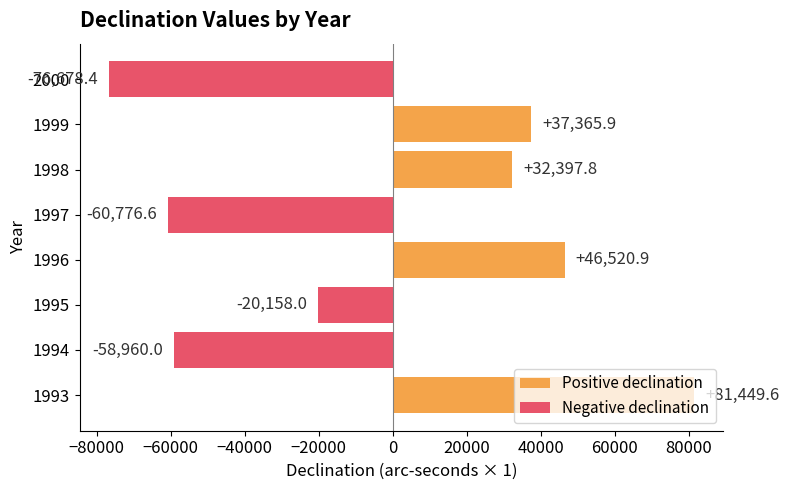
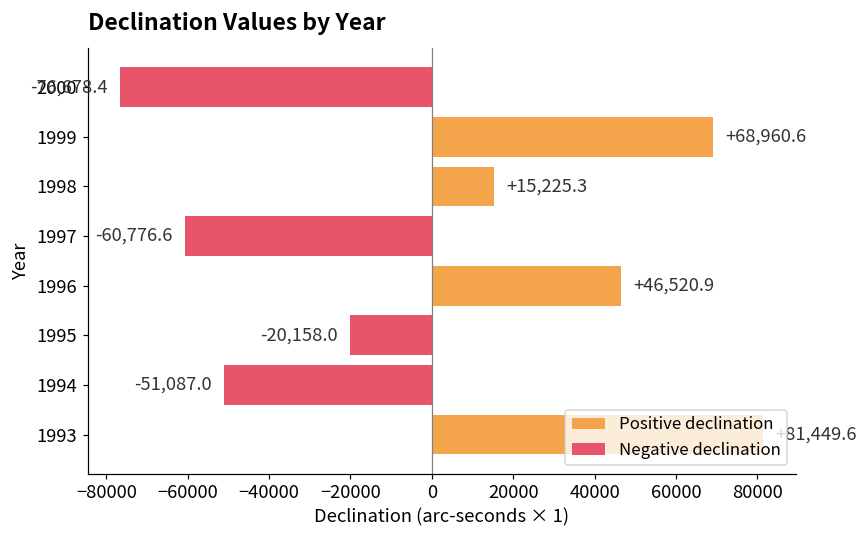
  {
    "Positive declination": {
-     "1999": "+37,365.9",
-     "1998": "+32,397.8",
+     "1999": "+68,960.6",
+     "1998": "+15,225.3",
      "1996": "+46,520.9"
    },
    "Negative declination": {
      "2000": "-76,678.4",
      "1997": "-60,776.6",
      "1995": "-20,158.0",
-     "1994": "-58,960.0"
+     "1994": "-51,087.0"
    }
  }
